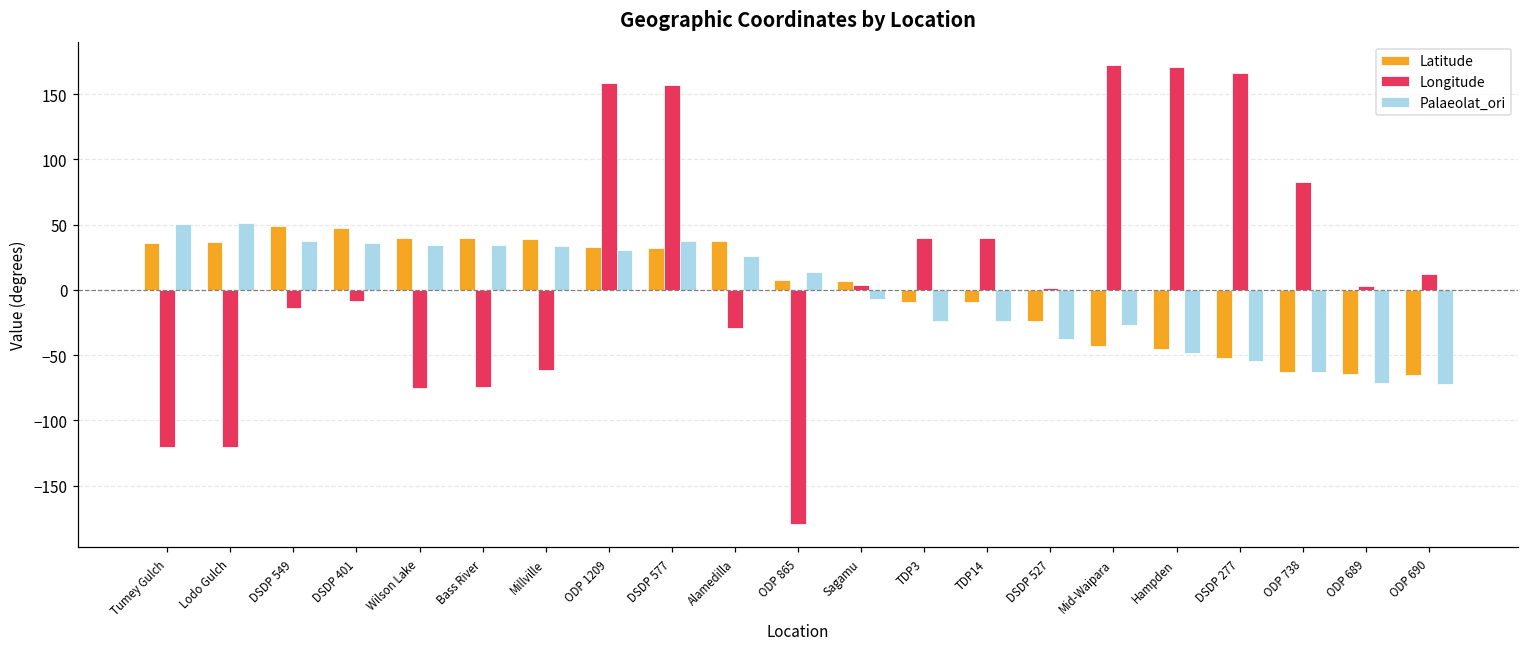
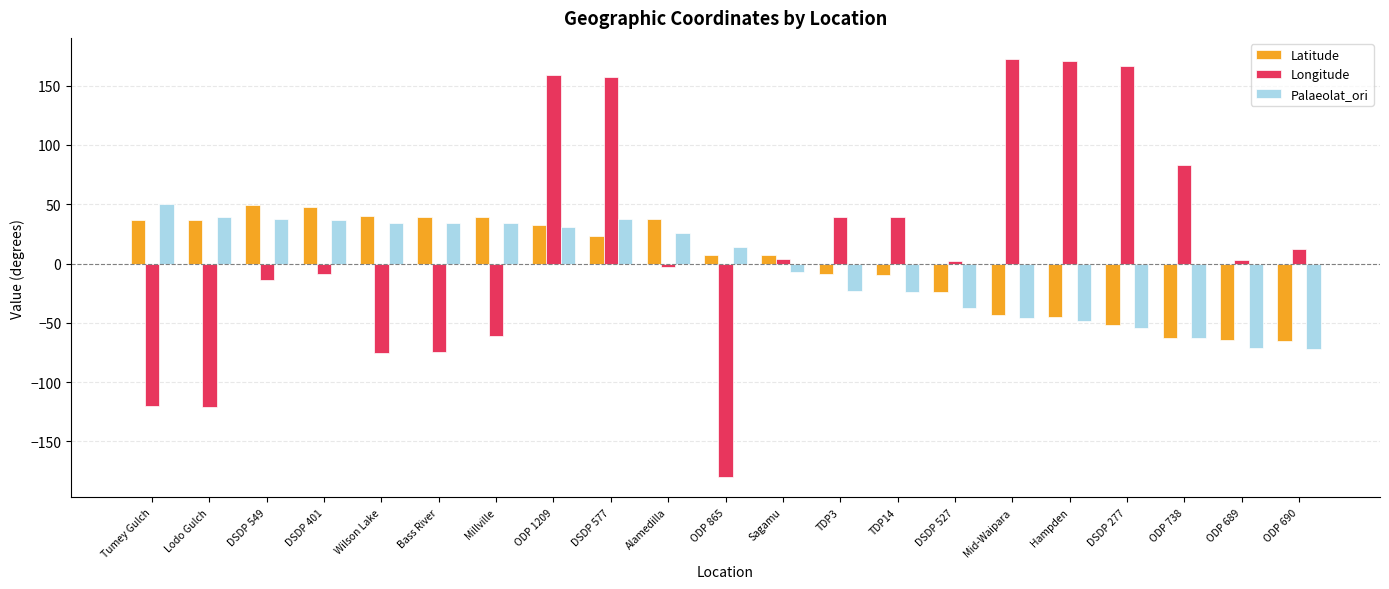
  {
    "Latitude": {
      "Tumey Gulch": 36,
      "Lodo Gulch": 37,
      "DSDP 549": 49,
      "DSDP 401": 47,
      "Wilson Lake": 40,
      "Bass River": 40,
      "Millville": 39,
      "ODP 1209": 33,
-     "DSDP 577": 32,
+     "DSDP 577": 23,
      "Alamedilla": 38,
      "ODP 865": 7,
      "Sagamu": 7,
      "TDP3": -9,
      "TDP14": -9,
      "DSDP 527": -24,
      "Mid-Waipara": -43,
      "Hampden": -45,
      "DSDP 277": -52,
      "ODP 738": -63,
      "ODP 689": -65,
      "ODP 690": -65
    },
    "Longitude": {
      "Tumey Gulch": -120,
      "Lodo Gulch": -121,
      "DSDP 549": -14,
      "DSDP 401": -9,
      "Wilson Lake": -75,
      "Bass River": -74,
      "Millville": -61,
      "ODP 1209": 159,
      "DSDP 577": 157,
-     "Alamedilla": -29,
+     "Alamedilla": -3,
      "ODP 865": -180,
      "Sagamu": 4,
      "TDP3": 40,
      "TDP14": 40,
      "Mid-Waipara": 173,
      "Hampden": 171,
      "DSDP 277": 166,
      "ODP 738": 83,
      "ODP 689": 3,
      "ODP 690": 12
    },
    "Palaeolat_ori": {
      "Tumey Gulch": 51,
-     "Lodo Gulch": 51,
+     "Lodo Gulch": 39,
      "DSDP 549": 38,
      "DSDP 401": 36,
      "Wilson Lake": 34,
      "Bass River": 34,
      "Millville": 34,
      "ODP 1209": 31,
      "DSDP 577": 38,
      "Alamedilla": 26,
      "ODP 865": 14,
      "Sagamu": -7,
      "TDP3": -23,
      "TDP14": -24,
      "DSDP 527": -37,
-     "Mid-Waipara": -27,
+     "Mid-Waipara": -46,
      "Hampden": -48,
      "DSDP 277": -54,
      "ODP 738": -63,
      "ODP 689": -71,
      "ODP 690": -72
    }
  }
